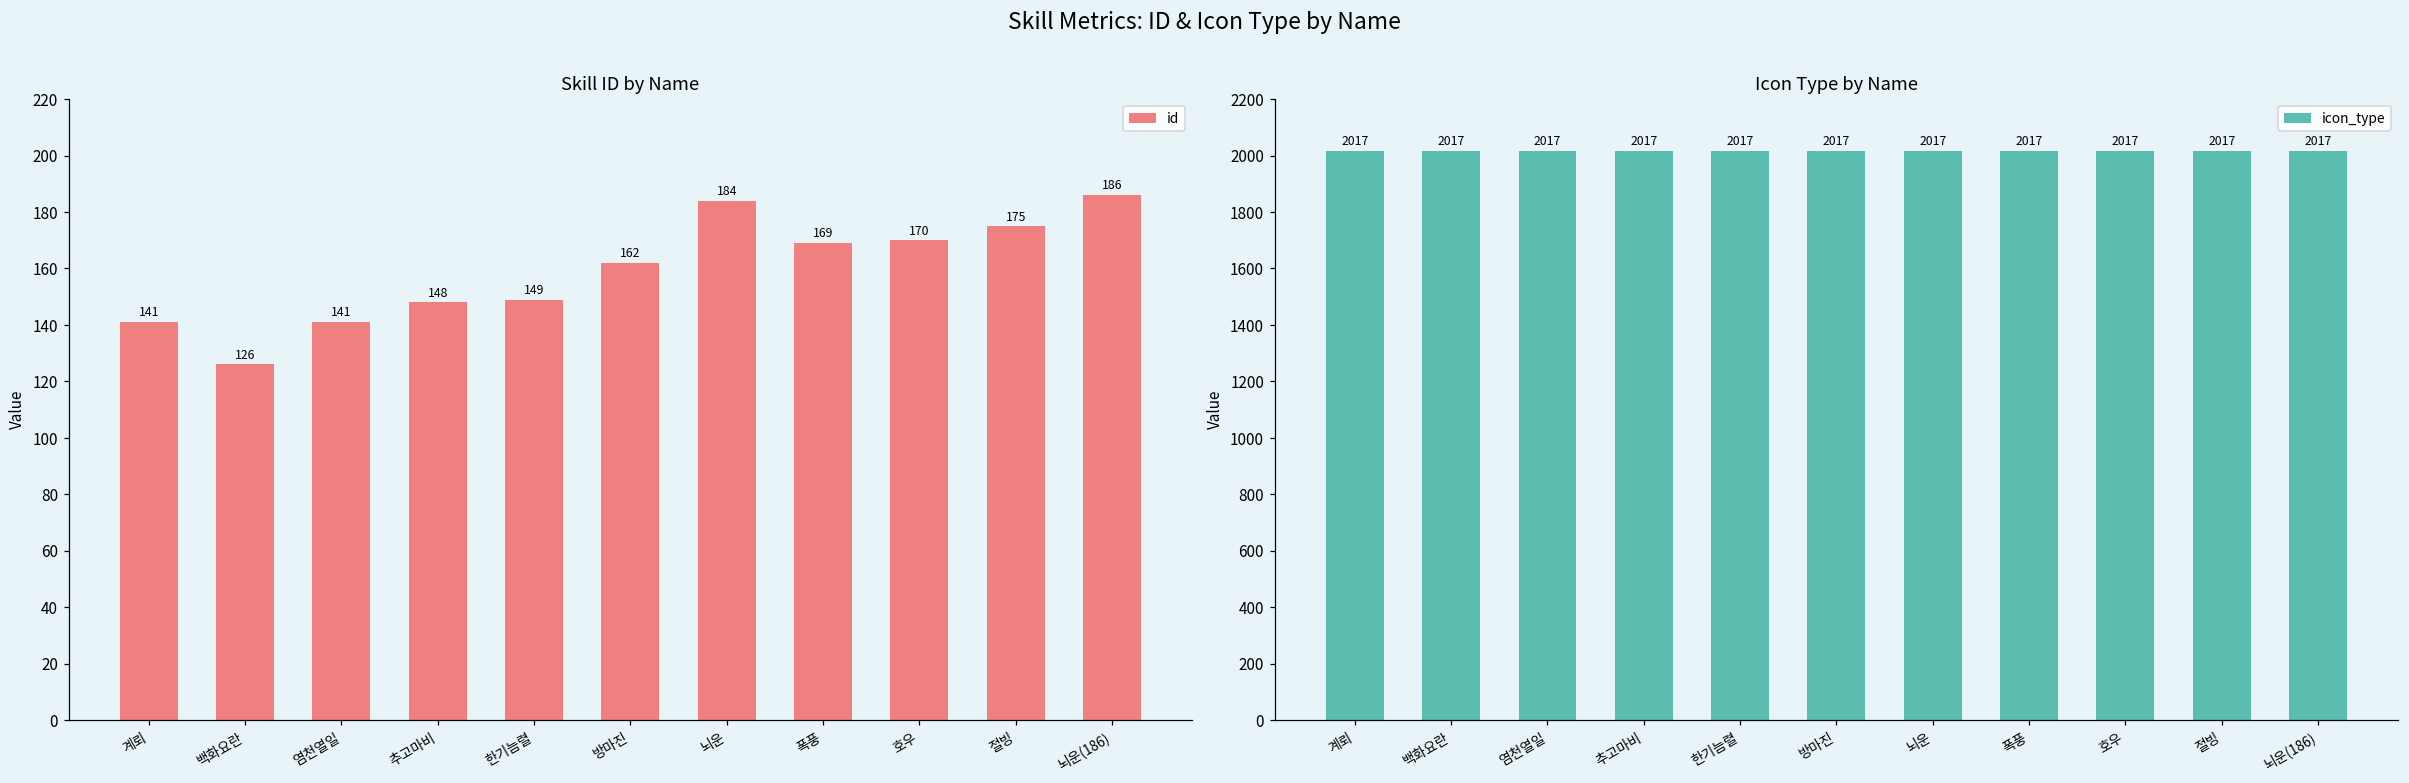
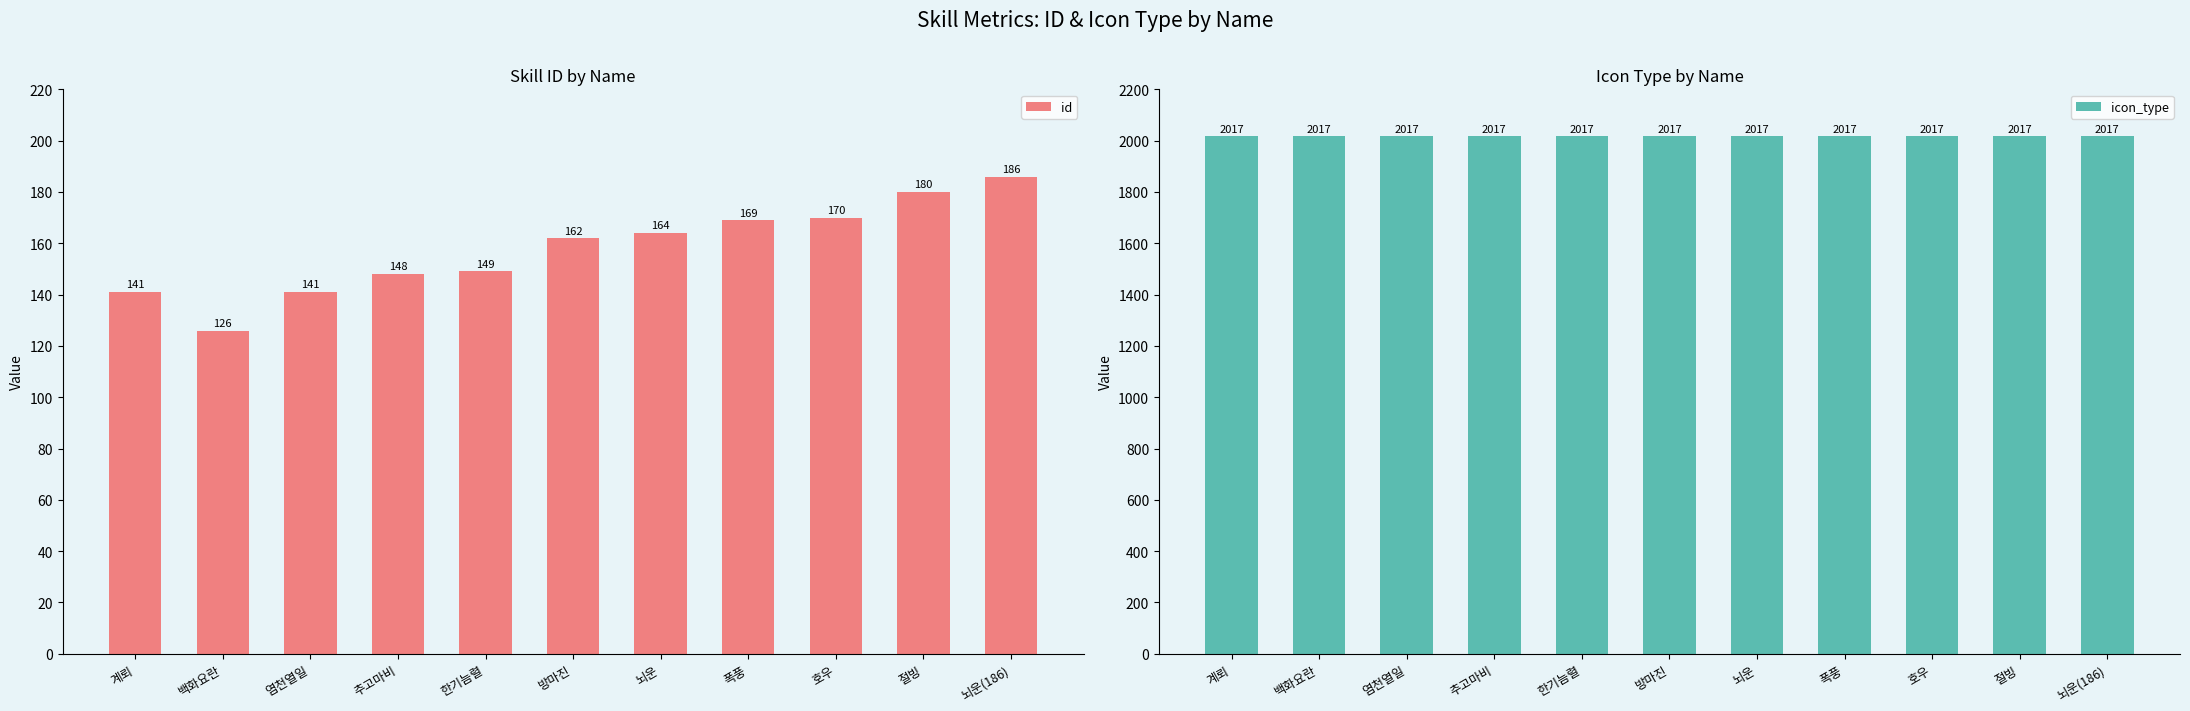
  {
    "Skill ID by Name": {
      "계뢰": 141,
      "백화요란": 126,
      "염천열일": 141,
      "추고마비": 148,
      "한기늠렬": 149,
      "방마진": 162,
-     "뇌운": 184,
+     "뇌운": 164,
      "폭풍": 169,
      "호우": 170,
-     "절빙": 175,
+     "절빙": 180,
      "뇌운(186)": 186
    },
    "Icon Type by Name": {
      "계뢰": 2017,
      "백화요란": 2017,
      "염천열일": 2017,
      "추고마비": 2017,
      "한기늠렬": 2017,
      "방마진": 2017,
      "뇌운": 2017,
      "폭풍": 2017,
      "호우": 2017,
      "절빙": 2017,
      "뇌운(186)": 2017
    }
  }
